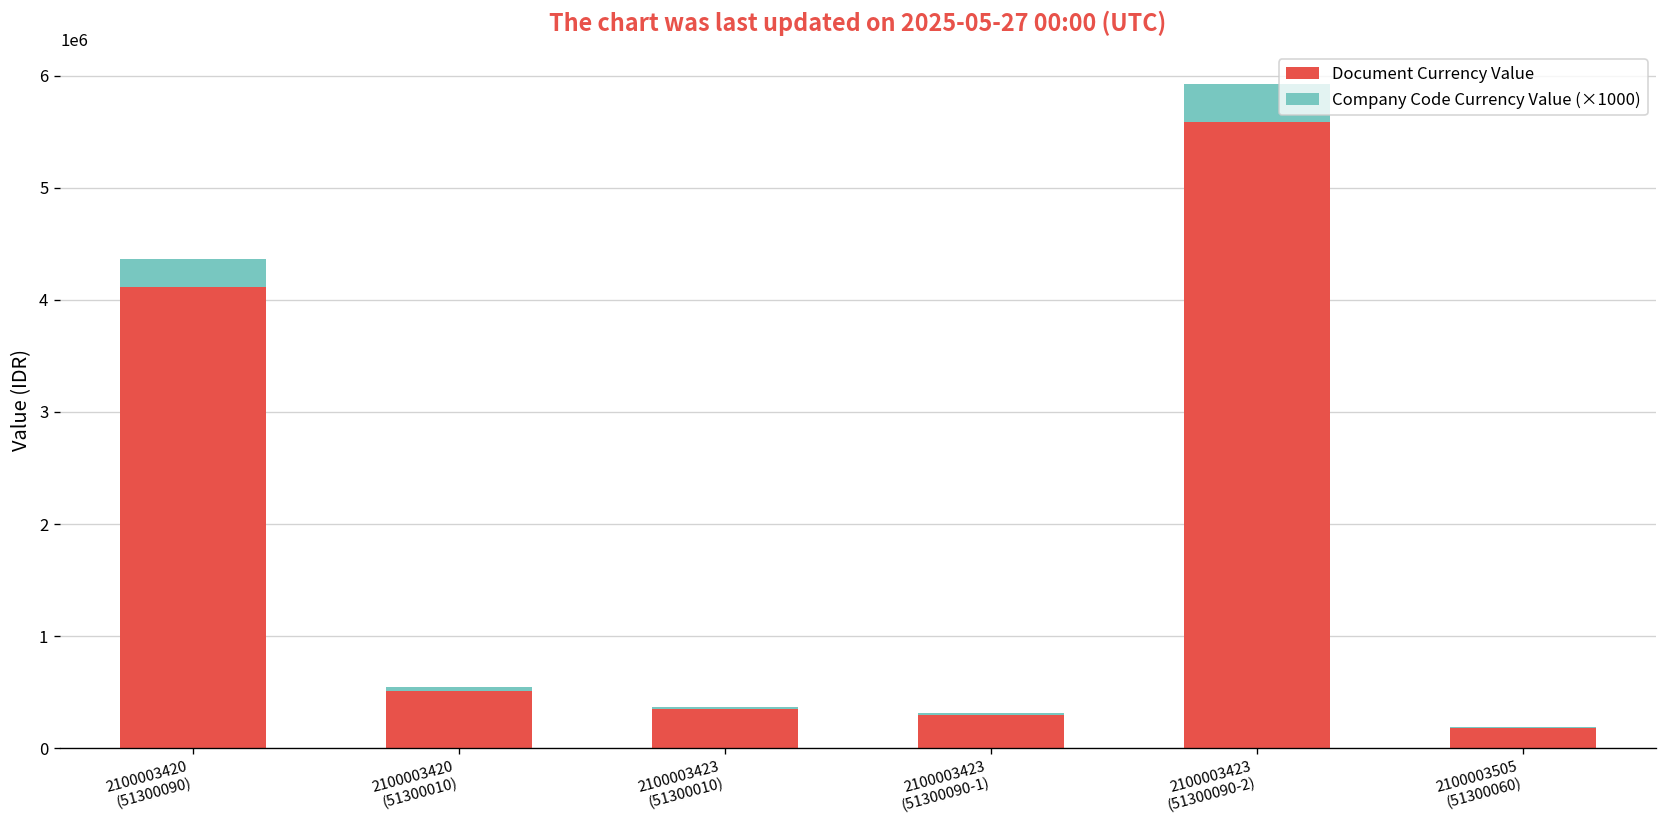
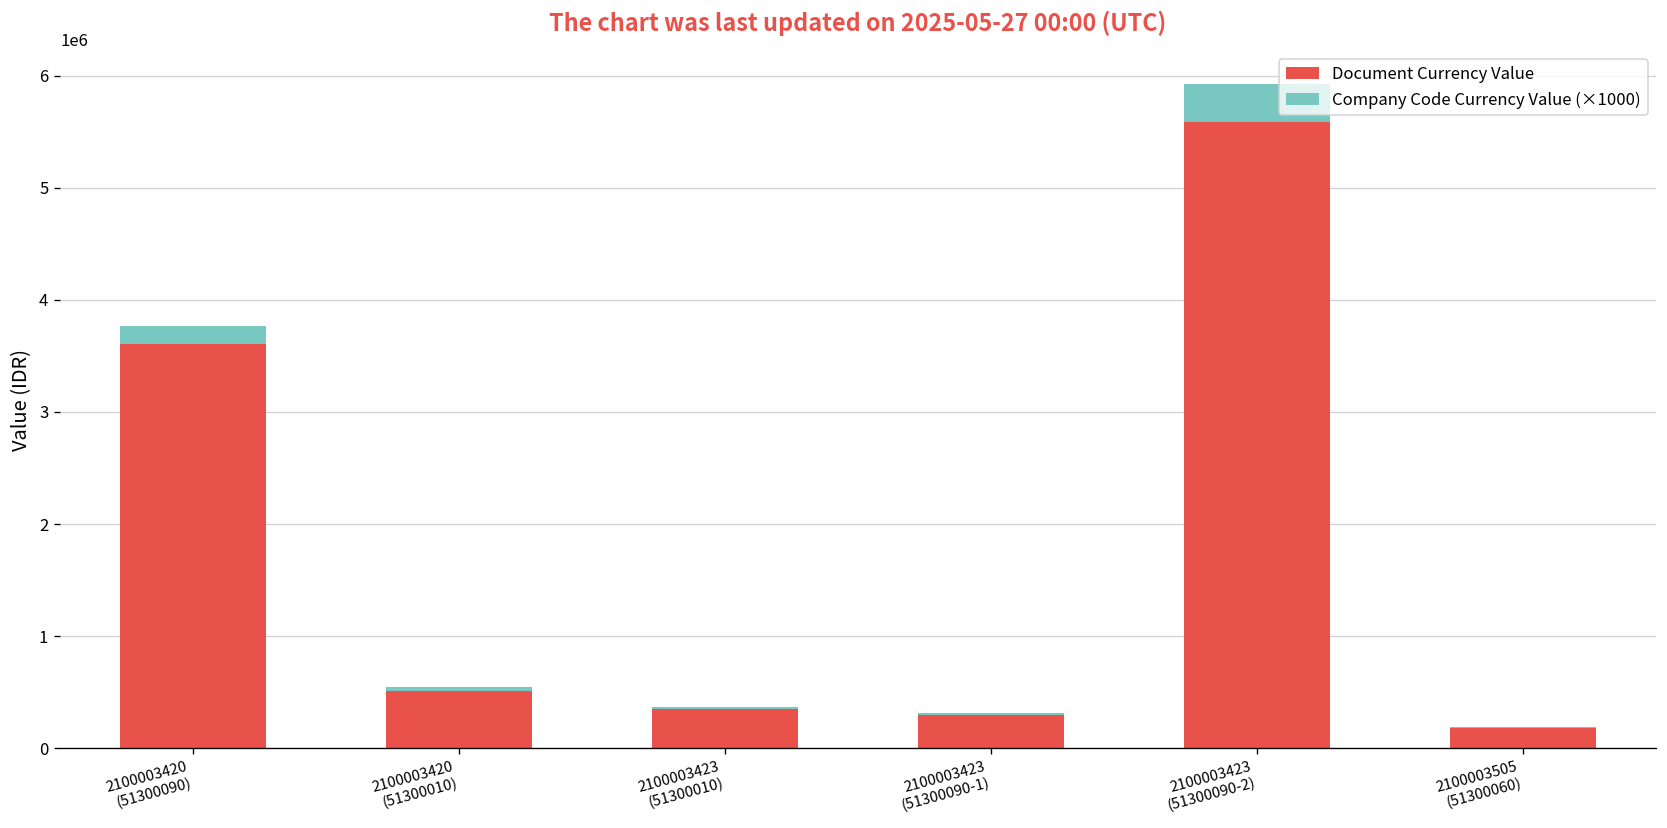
  {
    "Document Currency Value": {
-     "2100003420 (51300090)": 4100000,
+     "2100003420 (51300090)": 3600000,
      "2100003420 (51300010)": 500000,
      "2100003423 (51300010)": 300000,
      "2100003423 (51300090-1)": 300000,
      "2100003423 (51300090-2)": 5600000,
      "2100003505 (51300060)": 200000
    },
    "Company Code Currency Value (×1000)": {
-     "2100003420 (51300090)": 250000,
+     "2100003420 (51300090)": 160000,
      "2100003420 (51300010)": 0,
      "2100003423 (51300090-2)": 300000
    }
  }
